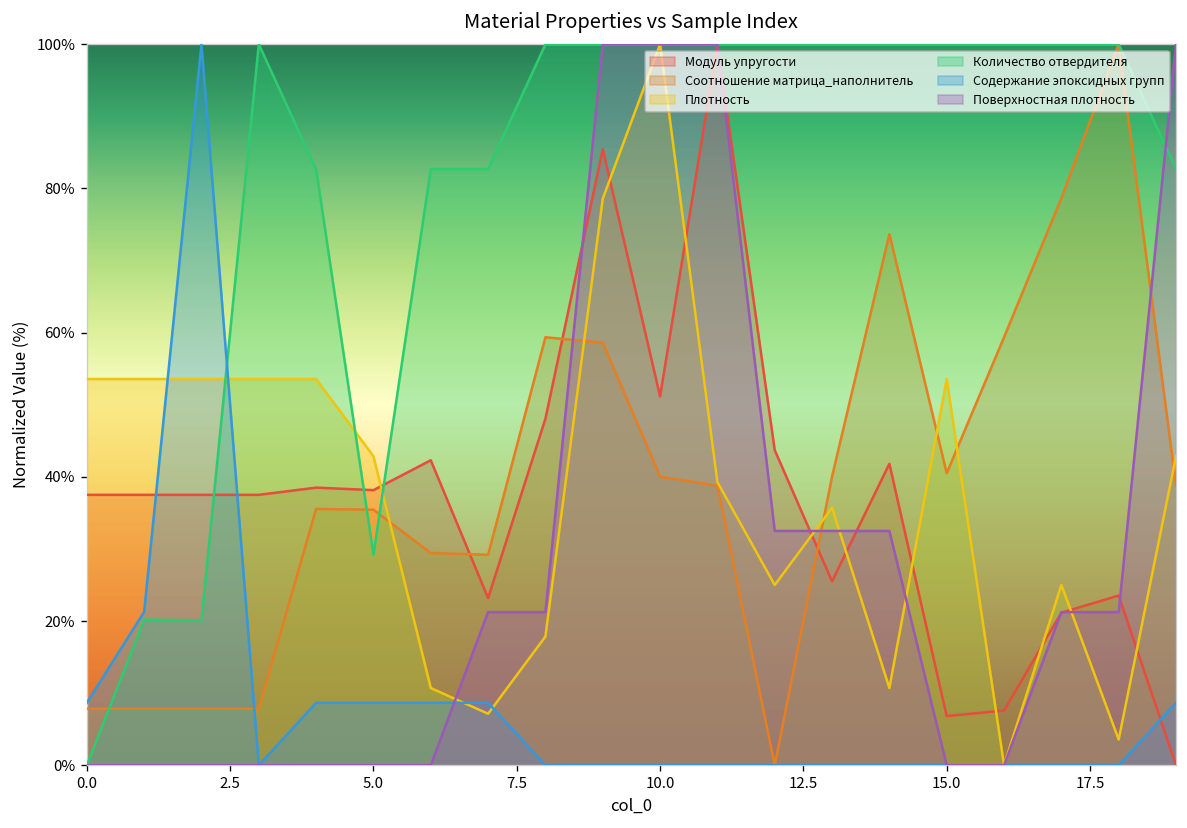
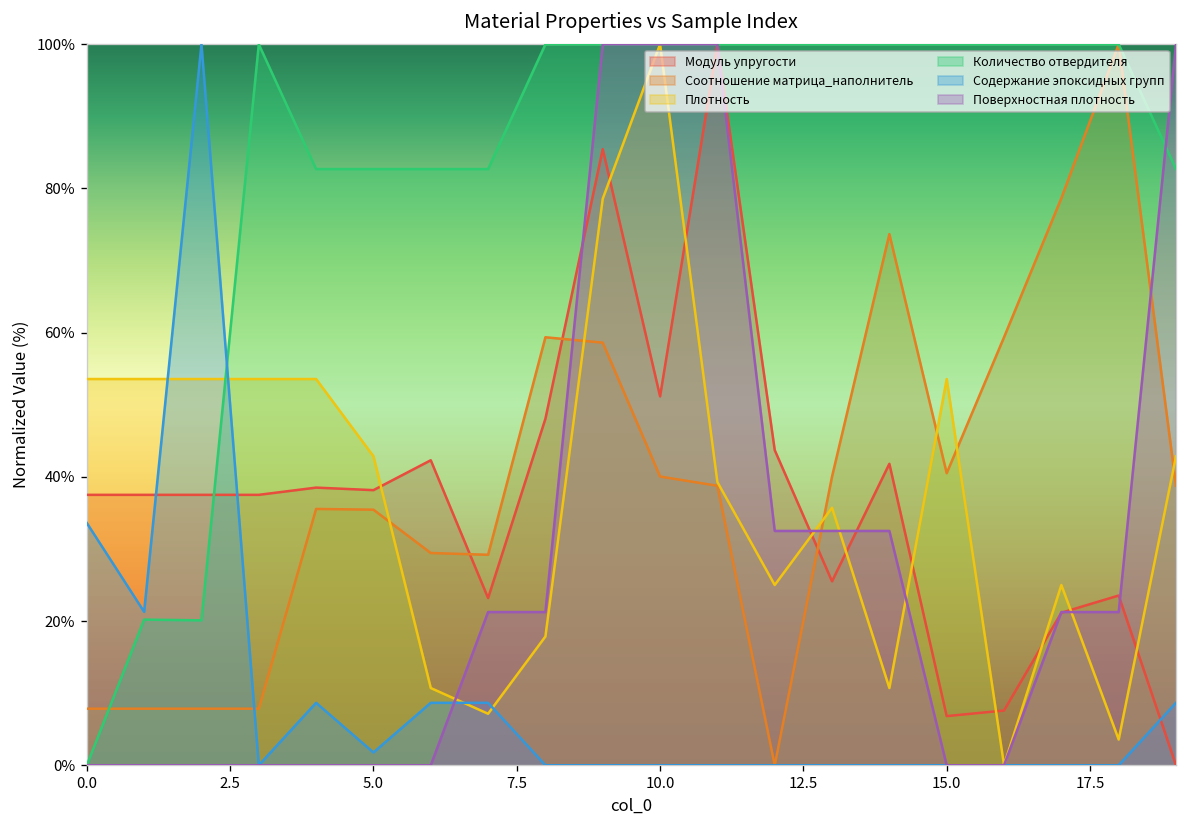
  {
    "Количество отвердителя": {
-     "5.0": "29%",
+     "5.0": "83%",
      "15.0": "100%"
    },
    "Содержание эпоксидных групп": {
-     "0.0": "9%",
-     "5.0": "9%",
+     "0.0": "34%",
+     "5.0": "2%",
      "10.0": "0%"
    },
    "Поверхностная плотность": {
      "5.0": "0%"
    }
  }
